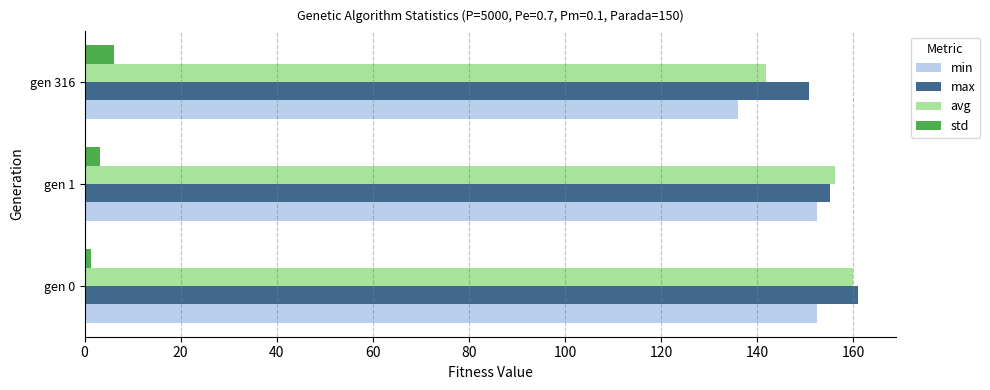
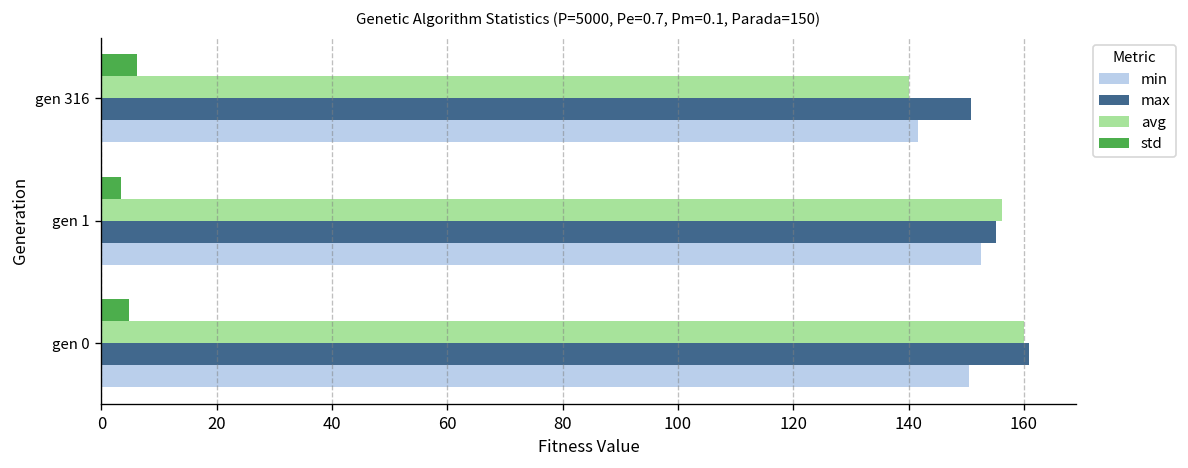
  {
    "min": {
-     "gen 316": 136,
+     "gen 316": 142,
      "gen 1": 152,
-     "gen 0": 152
+     "gen 0": 150
    },
    "max": {
      "gen 316": 151,
      "gen 1": 155,
      "gen 0": 161
    },
    "avg": {
-     "gen 316": 142,
+     "gen 316": 140,
      "gen 1": 156,
      "gen 0": 160
    },
    "std": {
      "gen 316": 6,
      "gen 1": 3,
-     "gen 0": 1
+     "gen 0": 5
    }
  }
